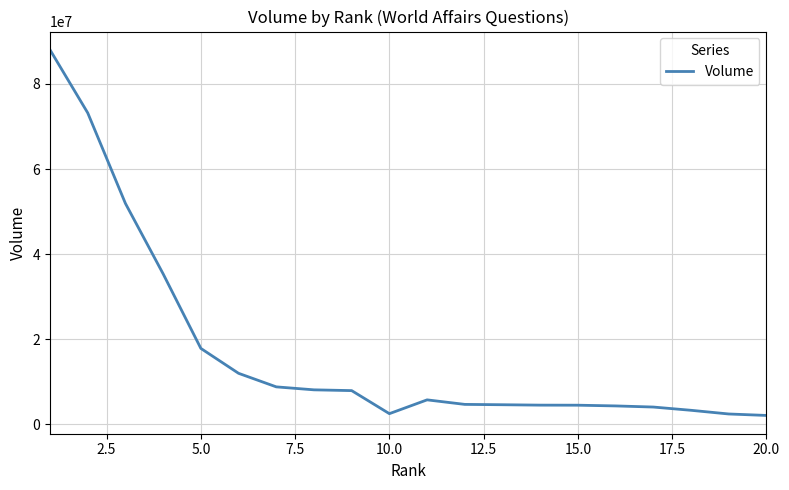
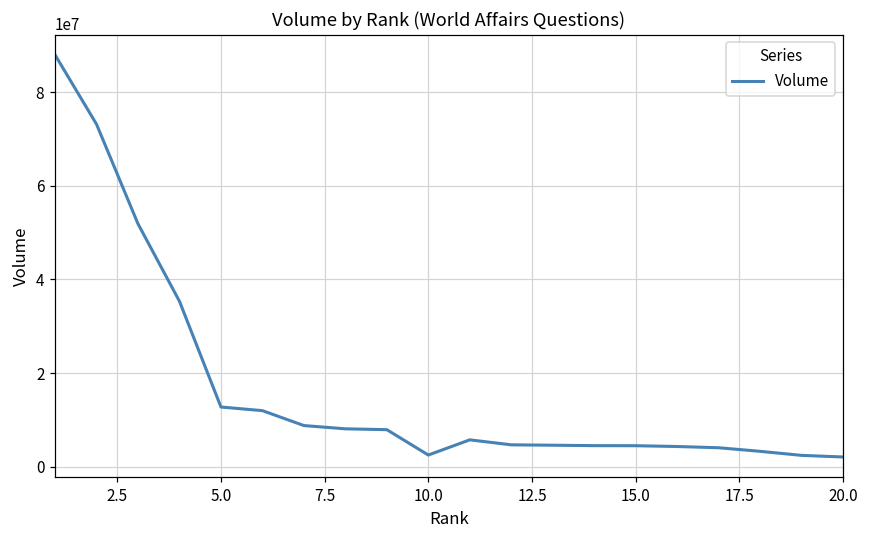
  {
-   "5.0": 18000000,
+   "5.0": 13000000,
    "10.0": 2000000,
    "15.0": 4000000,
    "20.0": 2000000
  }
